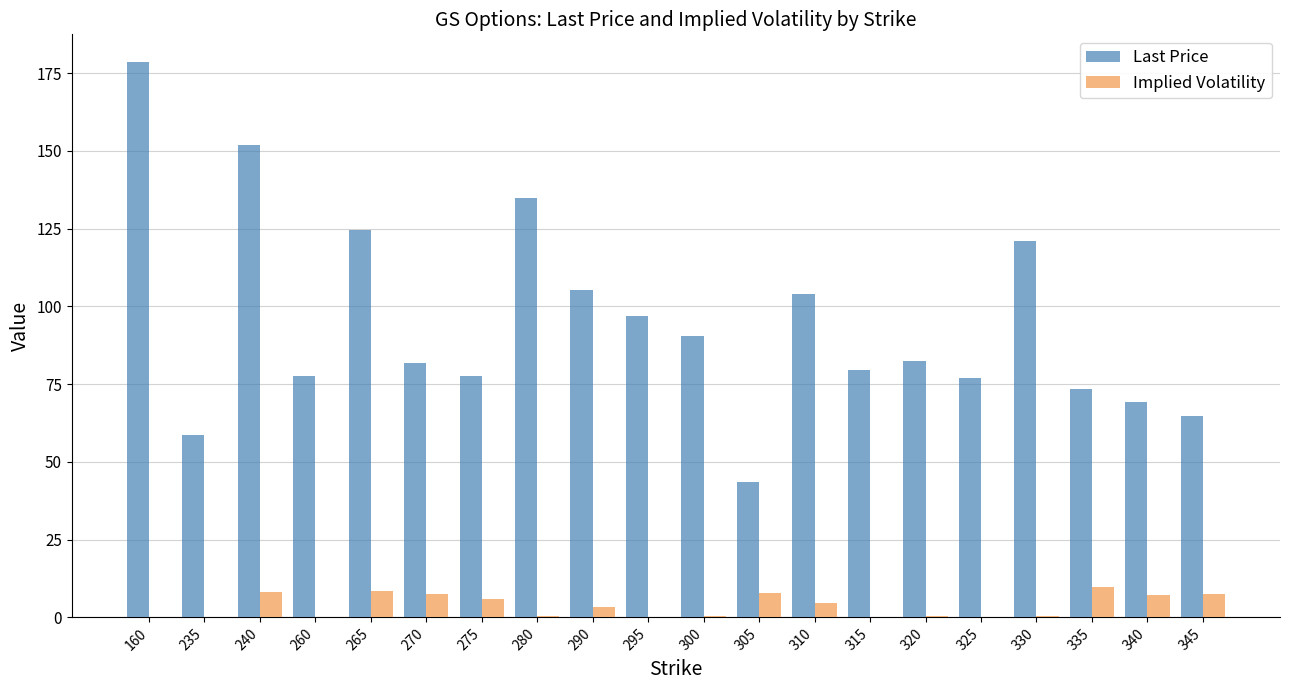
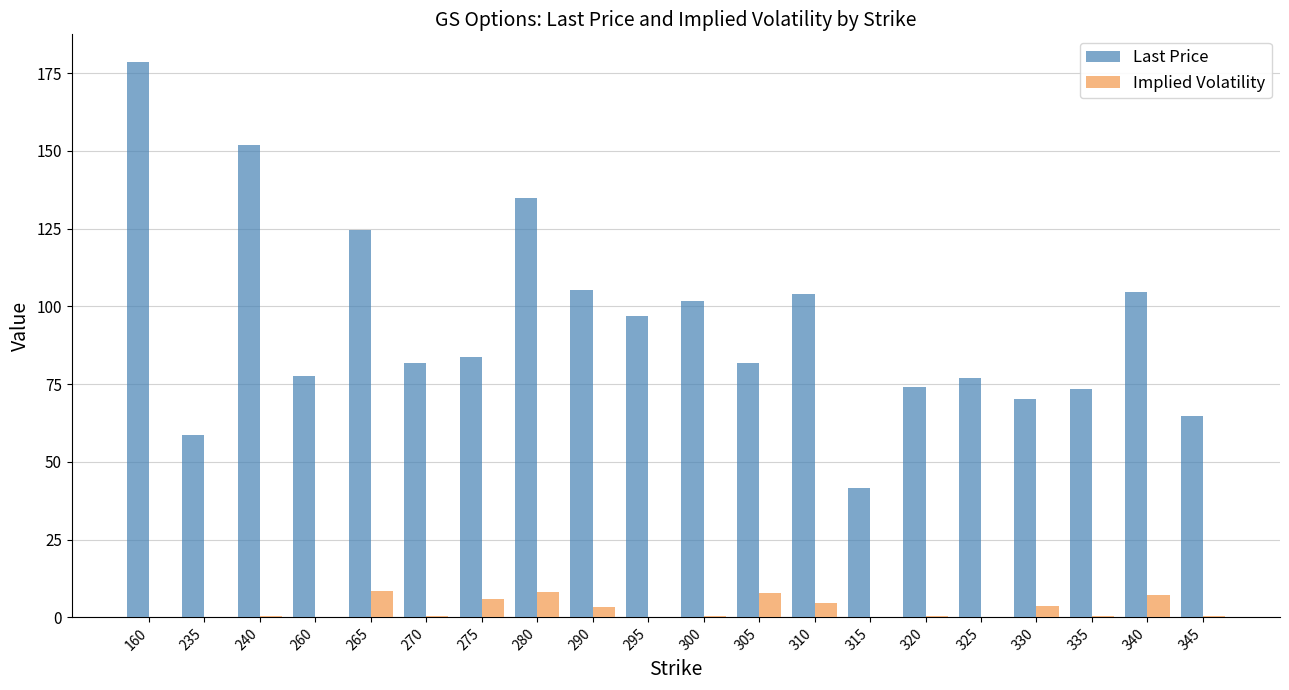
  {
    "Last Price": {
      "160": 179,
      "235": 59,
      "240": 152,
      "260": 77,
      "265": 125,
      "270": 82,
-     "275": 78,
+     "275": 84,
      "280": 135,
      "290": 105,
      "295": 97,
-     "300": 90,
-     "305": 44,
+     "300": 102,
+     "305": 82,
      "310": 104,
-     "315": 80,
-     "320": 82,
+     "315": 42,
+     "320": 74,
      "325": 77,
-     "330": 121,
+     "330": 70,
      "335": 73,
-     "340": 69,
+     "340": 105,
      "345": 65
    },
    "Implied Volatility": {
      "160": 0,
      "235": 0,
-     "240": 8,
+     "240": 1,
      "260": 0,
      "265": 8,
-     "270": 8,
+     "270": 0,
      "275": 6,
-     "280": 0,
+     "280": 8,
      "290": 3,
      "305": 8,
      "310": 4,
      "315": 0,
-     "330": 0,
-     "335": 10,
+     "330": 4,
+     "335": 0,
      "340": 7,
-     "345": 8
+     "345": 0
    }
  }
